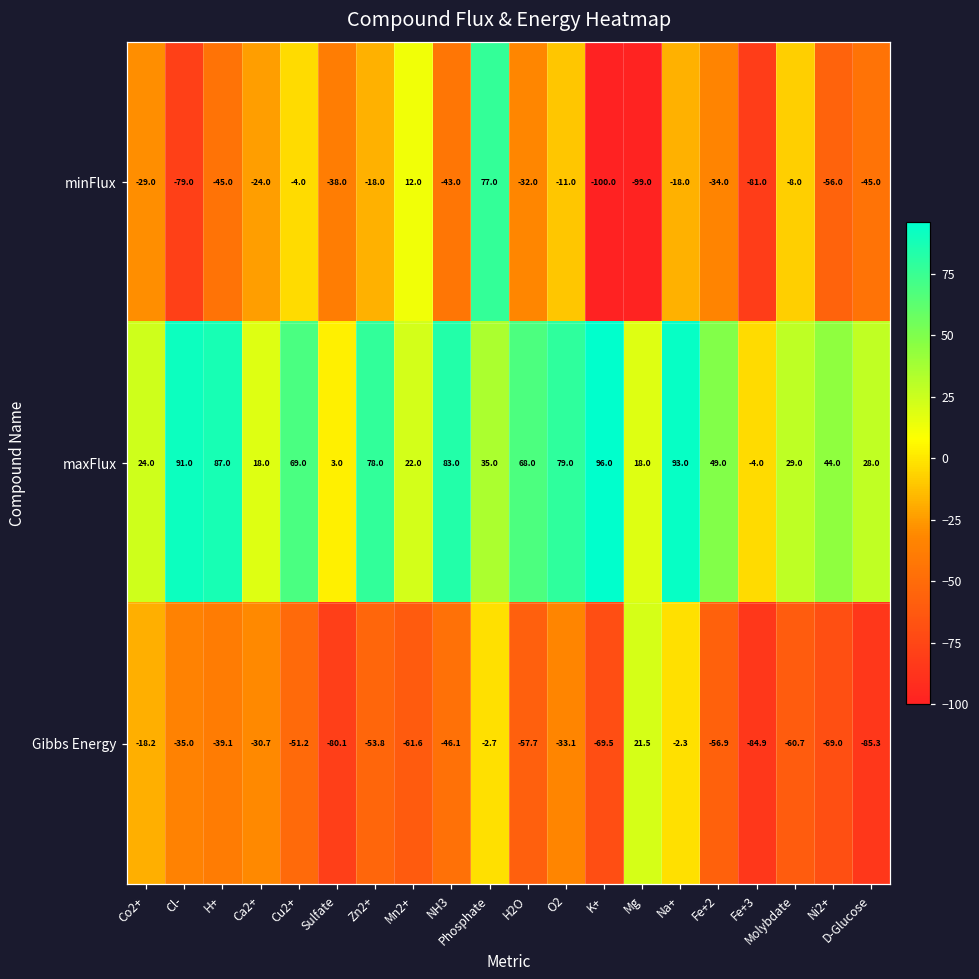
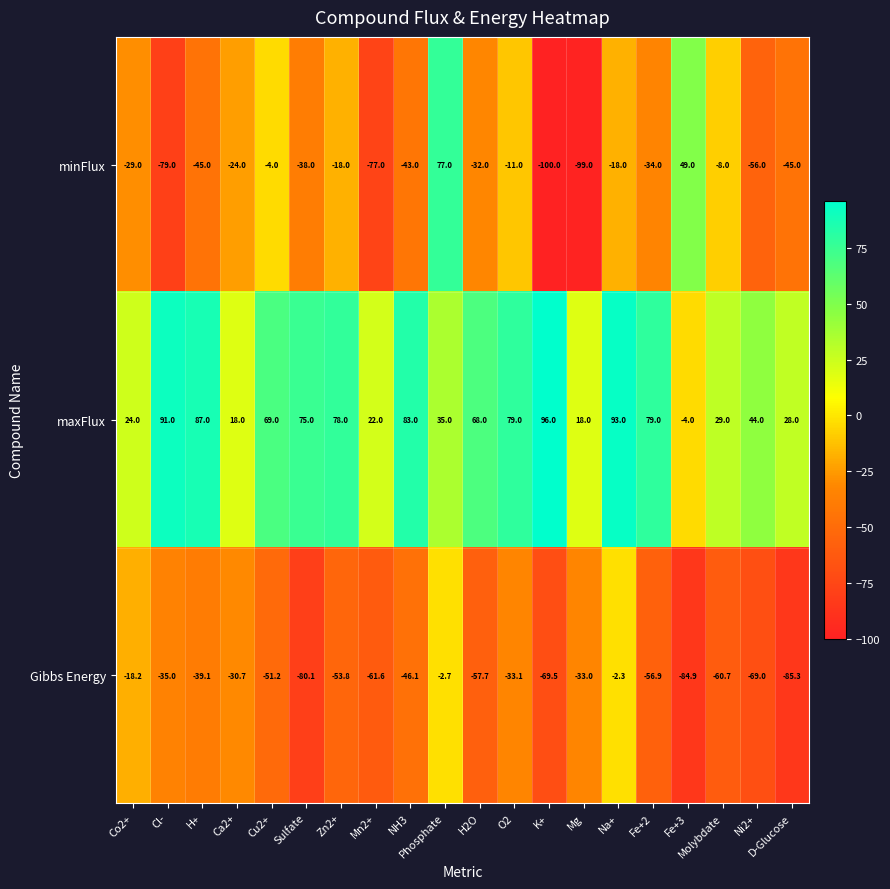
  {
    "minFlux": {
      "Co2+": -29.0,
      "Cl-": -79.0,
      "H+": -45.0,
      "Ca2+": -24.0,
      "Cu2+": -4.0,
      "Sulfate": -38.0,
      "Zn2+": -18.0,
-     "Mn2+": 12.0,
+     "Mn2+": -77.0,
      "NH3": -43.0,
      "Phosphate": 77.0,
      "H2O": -32.0,
      "O2": -11.0,
      "K+": -100.0,
      "Mg": -99.0,
      "Na+": -18.0,
      "Fe+2": -34.0,
-     "Fe+3": -81.0,
+     "Fe+3": 49.0,
      "Molybdate": -8.0,
      "Ni2+": -56.0,
      "D-Glucose": -45.0
    },
    "maxFlux": {
      "Co2+": 24.0,
      "Cl-": 91.0,
      "H+": 87.0,
      "Ca2+": 18.0,
      "Cu2+": 69.0,
-     "Sulfate": 3.0,
+     "Sulfate": 75.0,
      "Zn2+": 78.0,
      "Mn2+": 22.0,
      "NH3": 83.0,
      "Phosphate": 35.0,
      "H2O": 68.0,
      "O2": 79.0,
      "K+": 96.0,
      "Mg": 18.0,
      "Na+": 93.0,
-     "Fe+2": 49.0,
+     "Fe+2": 79.0,
      "Fe+3": -4.0,
      "Molybdate": 29.0,
      "Ni2+": 44.0,
      "D-Glucose": 28.0
    },
    "Gibbs Energy": {
      "Co2+": -18.2,
      "Cl-": -35.0,
      "H+": -39.1,
      "Ca2+": -30.7,
      "Cu2+": -51.2,
      "Sulfate": -80.1,
      "Zn2+": -53.8,
      "Mn2+": -61.6,
      "NH3": -46.1,
      "Phosphate": -2.7,
      "H2O": -57.7,
      "O2": -33.1,
      "K+": -69.5,
-     "Mg": 21.5,
+     "Mg": -33.0,
      "Na+": -2.3,
      "Fe+2": -56.9,
      "Fe+3": -84.9,
      "Molybdate": -60.7,
      "Ni2+": -69.0,
      "D-Glucose": -85.3
    }
  }
